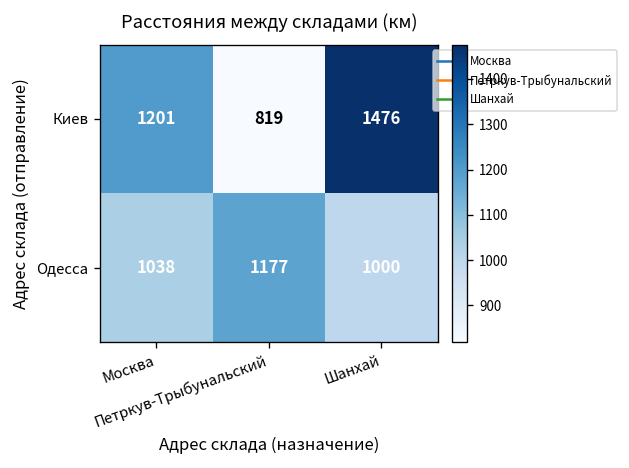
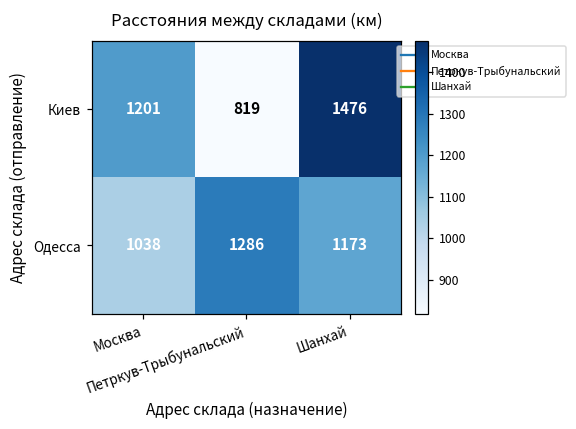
  {
    "Киев": {
      "Москва": 1201,
      "Петркув-Трыбунальский": 819,
      "Шанхай": 1476
    },
    "Одесса": {
      "Москва": 1038,
-     "Петркув-Трыбунальский": 1177,
-     "Шанхай": 1000
+     "Петркув-Трыбунальский": 1286,
+     "Шанхай": 1173
    }
  }
